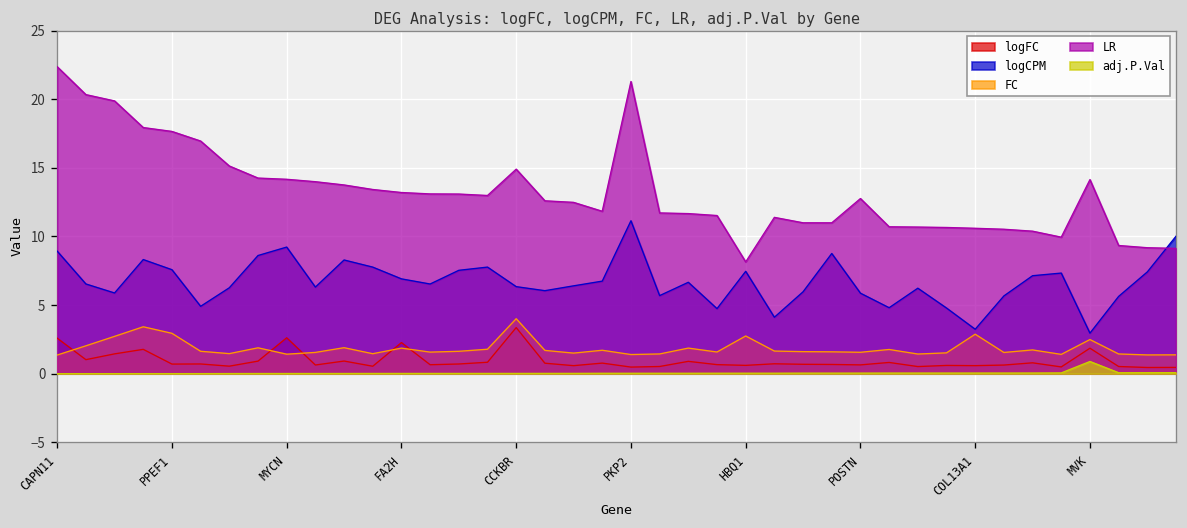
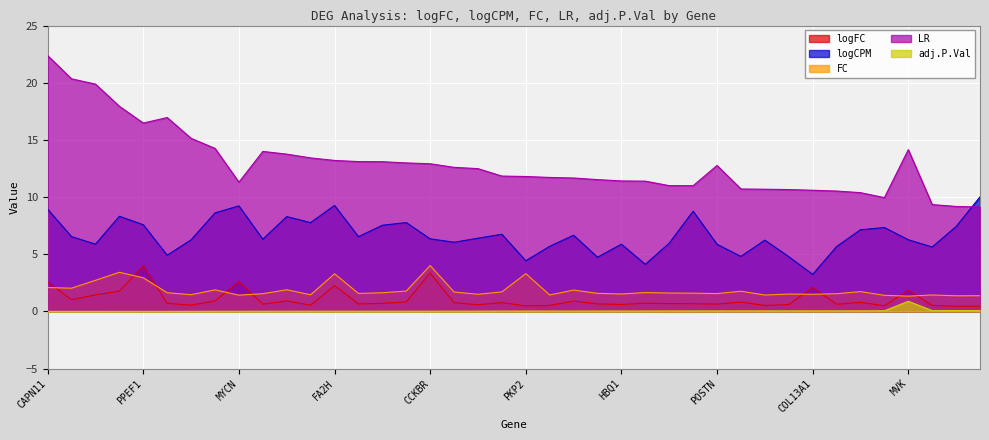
  {
    "logFC": {
      "CAPN11": 2.6,
-     "PPEF1": 0.7,
+     "PPEF1": 4.0,
      "MYCN": 2.6,
      "FA2H": 2.3,
      "CCKBR": 3.4,
      "PKP2": 0.5,
      "HBQ1": 0.6,
      "POSTN": 0.6,
-     "COL13A1": 0.6,
+     "COL13A1": 2.1,
      "MVK": 1.9
    },
    "logCPM": {
      "CAPN11": 8.9,
      "PPEF1": 7.6,
      "MYCN": 9.2,
-     "FA2H": 6.9,
+     "FA2H": 9.3,
      "CCKBR": 6.3,
-     "PKP2": 11.1,
-     "HBQ1": 7.5,
+     "PKP2": 4.4,
+     "HBQ1": 5.9,
      "POSTN": 5.9,
      "COL13A1": 3.2,
-     "MVK": 3.0
+     "MVK": 6.3
    },
    "FC": {
-     "CAPN11": 1.4,
+     "CAPN11": 2.1,
      "PPEF1": 2.9,
      "MYCN": 1.4,
-     "FA2H": 1.9,
+     "FA2H": 3.3,
      "CCKBR": 4.0,
-     "PKP2": 1.4,
-     "HBQ1": 2.7,
+     "PKP2": 3.3,
+     "HBQ1": 1.5,
      "POSTN": 1.6,
-     "COL13A1": 2.9,
-     "MVK": 2.5
+     "COL13A1": 1.5,
+     "MVK": 1.3
    },
    "LR": {
      "CAPN11": 22.4,
-     "PPEF1": 17.7,
-     "MYCN": 14.2,
+     "PPEF1": 16.5,
+     "MYCN": 11.3,
      "FA2H": 13.2,
-     "CCKBR": 14.9,
-     "PKP2": 21.3,
-     "HBQ1": 8.1,
+     "CCKBR": 12.9,
+     "PKP2": 11.8,
+     "HBQ1": 11.4,
      "POSTN": 12.8,
      "COL13A1": 10.6,
      "MVK": 14.1
    },
    "adj.P.Val": {
      "CAPN11": 0.0,
      "PPEF1": 0.0,
      "MYCN": 0.0,
      "FA2H": 0.0,
      "CCKBR": 0.0,
      "PKP2": 0.0,
      "HBQ1": 0.0,
      "POSTN": 0.0,
      "COL13A1": 0.0,
      "MVK": 0.9
    }
  }
